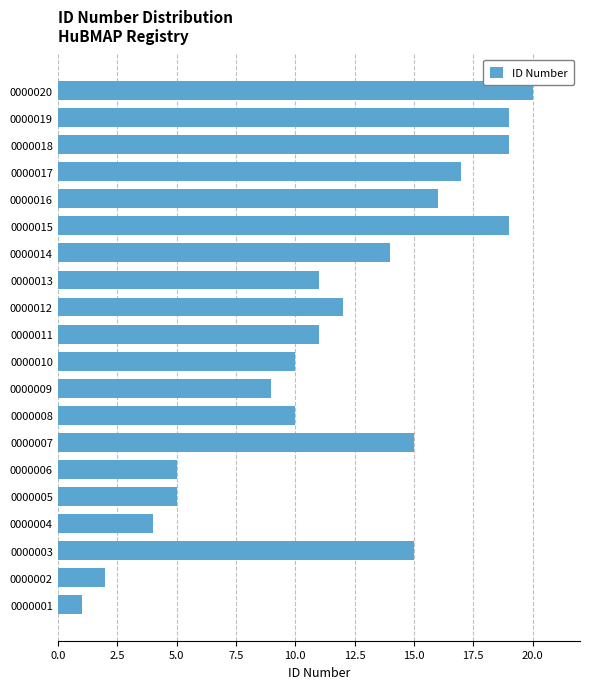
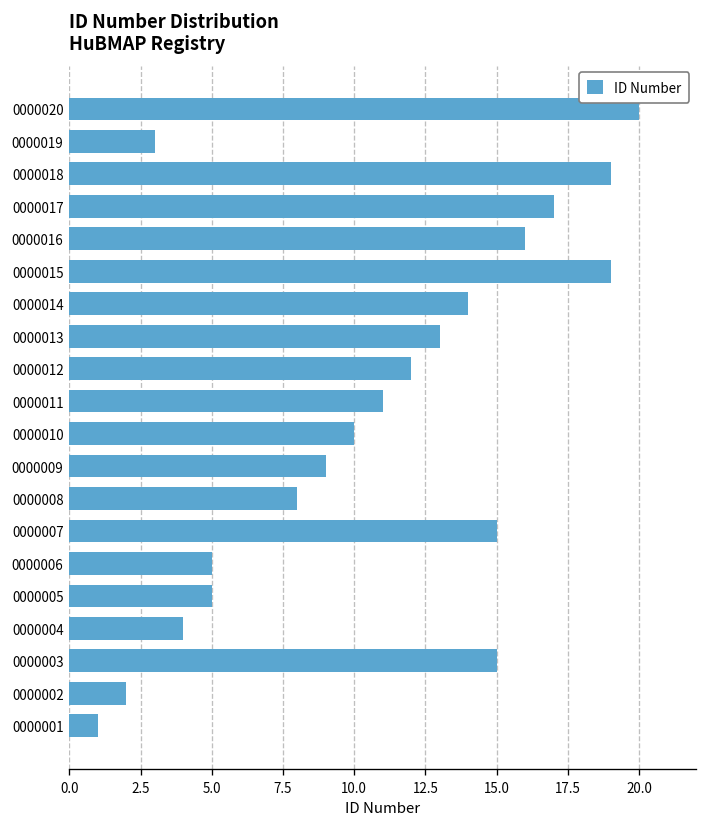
  {
    "0000020": 20,
-   "0000019": 19,
+   "0000019": 3,
    "0000018": 19,
    "0000017": 17,
    "0000016": 16,
    "0000015": 19,
    "0000014": 14,
-   "0000013": 11,
+   "0000013": 13,
    "0000012": 12,
    "0000011": 11,
    "0000010": 10,
    "0000009": 9,
-   "0000008": 10,
+   "0000008": 8,
    "0000007": 15,
    "0000006": 5,
    "0000005": 5,
    "0000004": 4,
    "0000003": 15,
    "0000002": 2,
    "0000001": 1
  }
